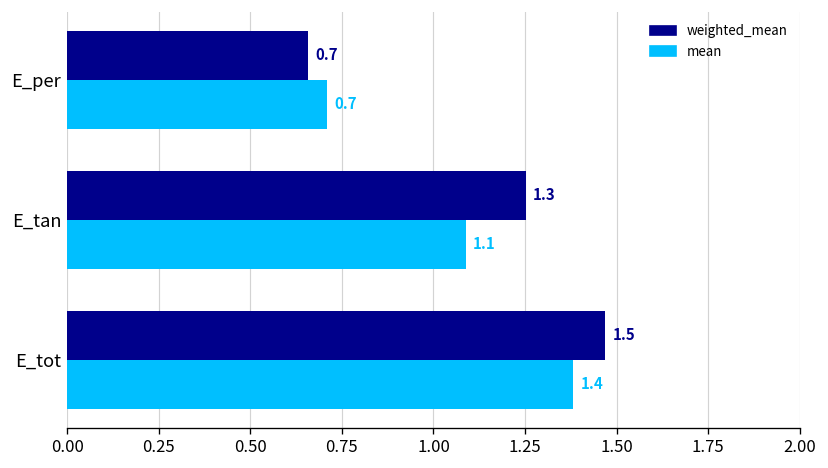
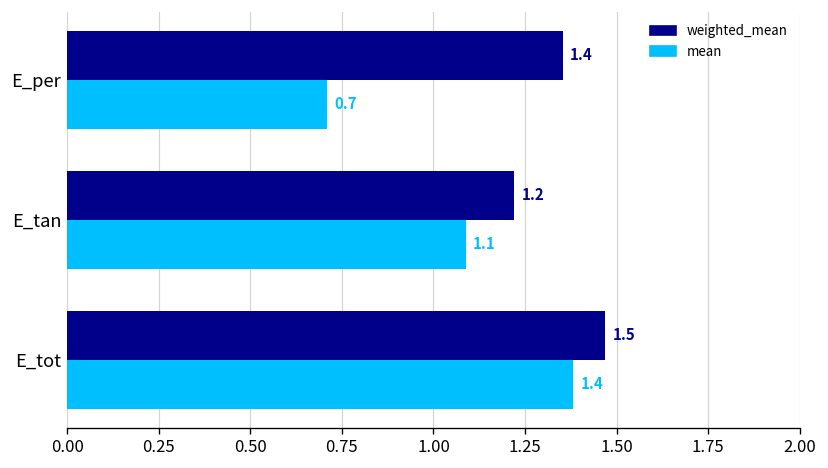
  {
    "weighted_mean": {
-     "E_per": 0.7,
-     "E_tan": 1.3,
+     "E_per": 1.4,
+     "E_tan": 1.2,
      "E_tot": 1.5
    },
    "mean": {
      "E_per": 0.7,
      "E_tan": 1.1,
      "E_tot": 1.4
    }
  }
